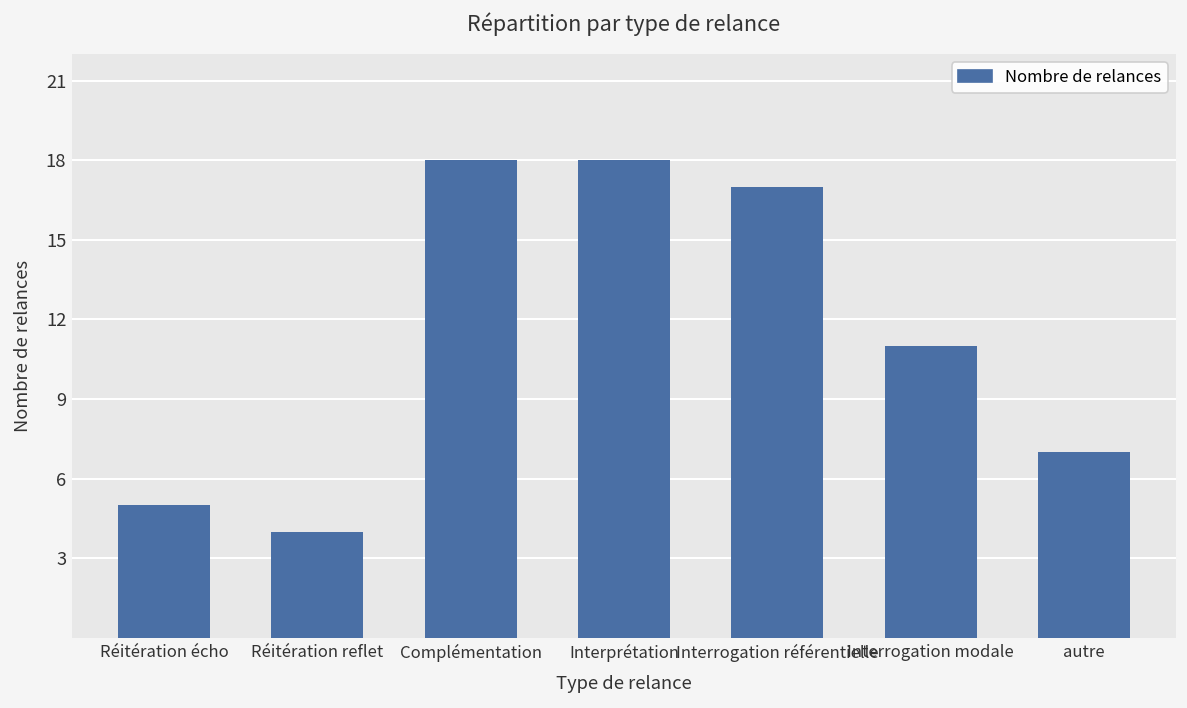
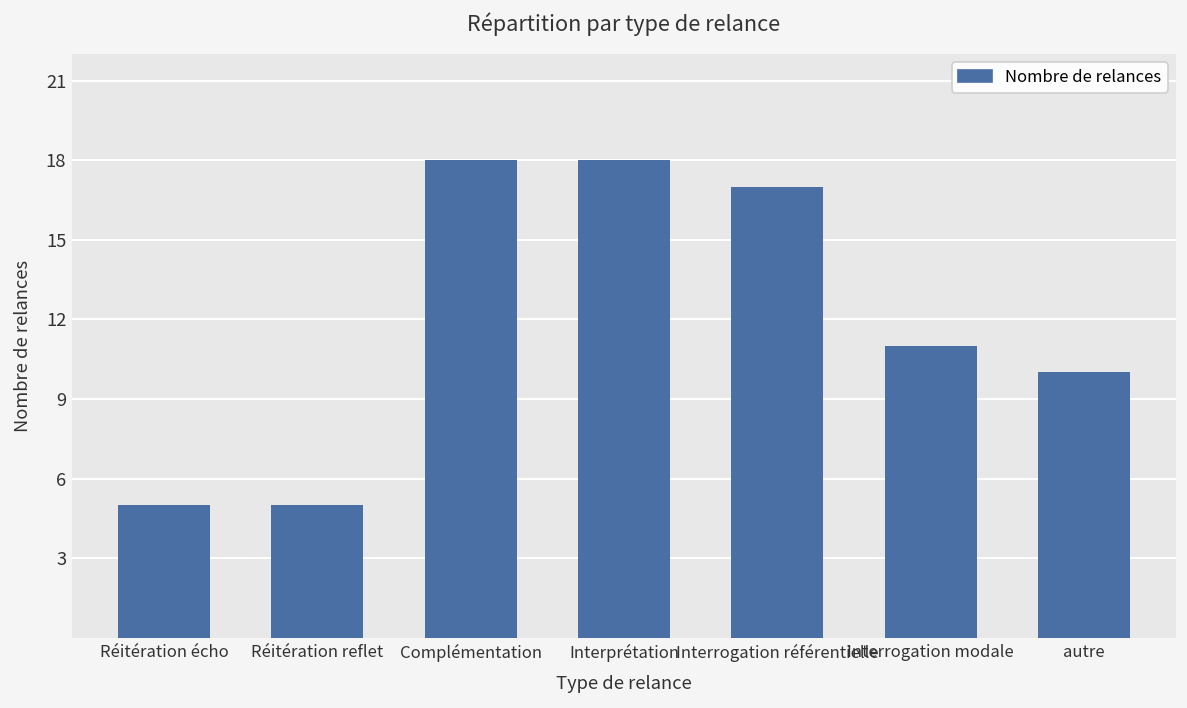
  {
    "Réitération écho": 5,
-   "Réitération reflet": 4,
+   "Réitération reflet": 5,
    "Complémentation": 18,
    "Interprétation": 18,
    "Interrogation référentielle": 17,
-   "autre": 7
+   "autre": 10
  }
